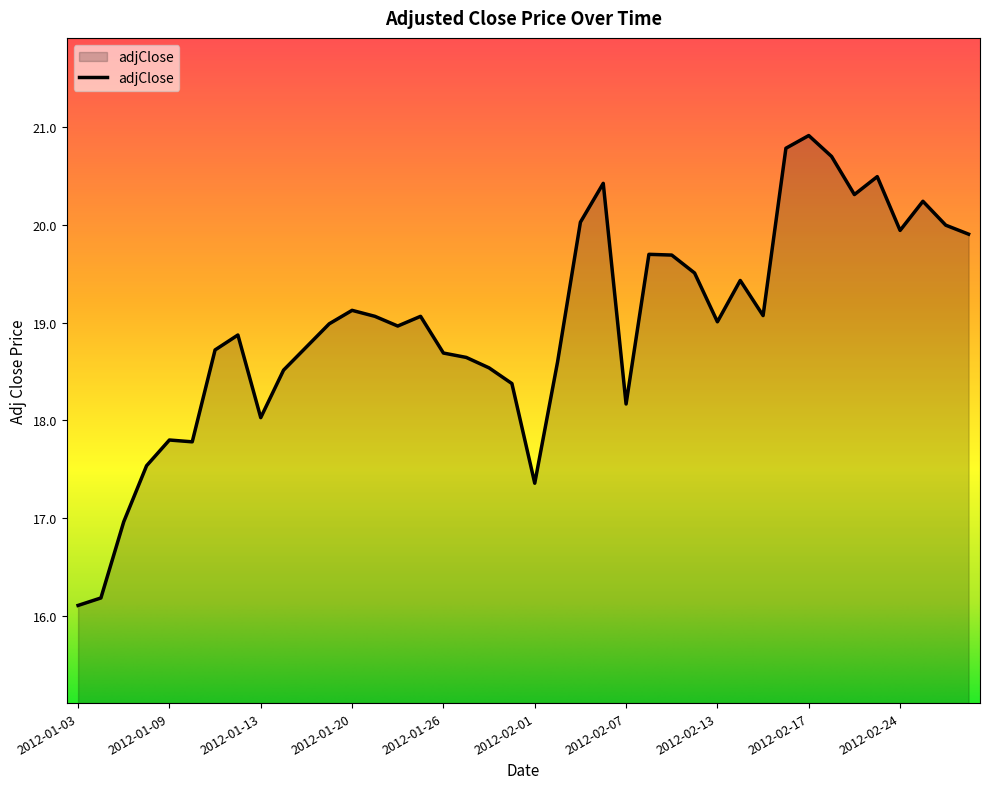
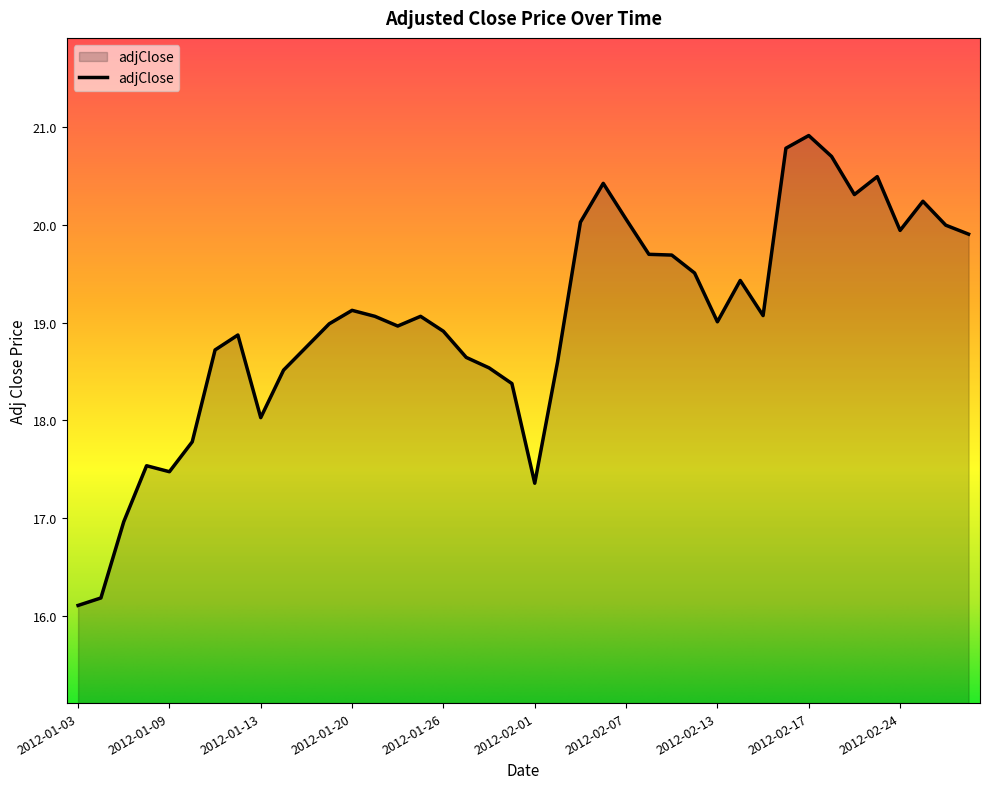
  {
    "2012-01-03": 16.1,
-   "2012-01-09": 17.8,
+   "2012-01-09": 17.5,
    "2012-01-13": 18.0,
    "2012-01-20": 19.1,
-   "2012-01-26": 18.7,
+   "2012-01-26": 18.9,
    "2012-02-01": 17.4,
-   "2012-02-07": 18.2,
+   "2012-02-07": 20.1,
    "2012-02-13": 19.0,
    "2012-02-17": 20.9,
    "2012-02-24": 19.9
  }
